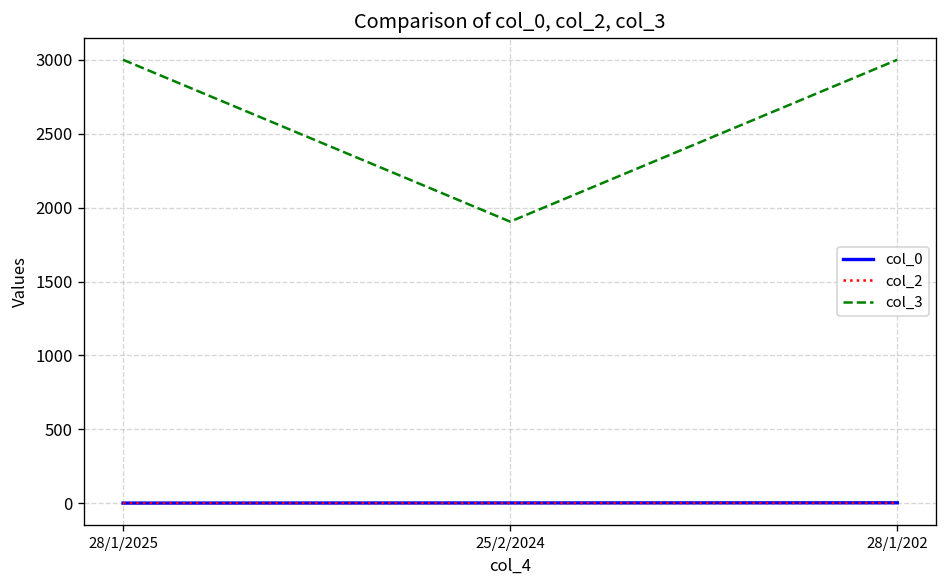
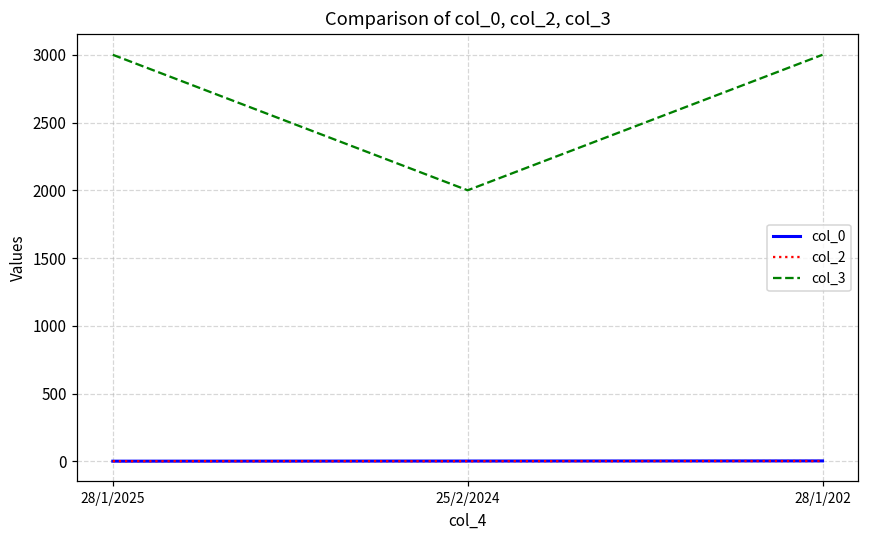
  {
    "col_2": {
      "28/1/2025": 0,
      "25/2/2024": 0,
      "28/1/202": 0
    },
    "col_3": {
      "28/1/2025": 3000,
-     "25/2/2024": 1910,
+     "25/2/2024": 2000,
      "28/1/202": 3000
    }
  }
